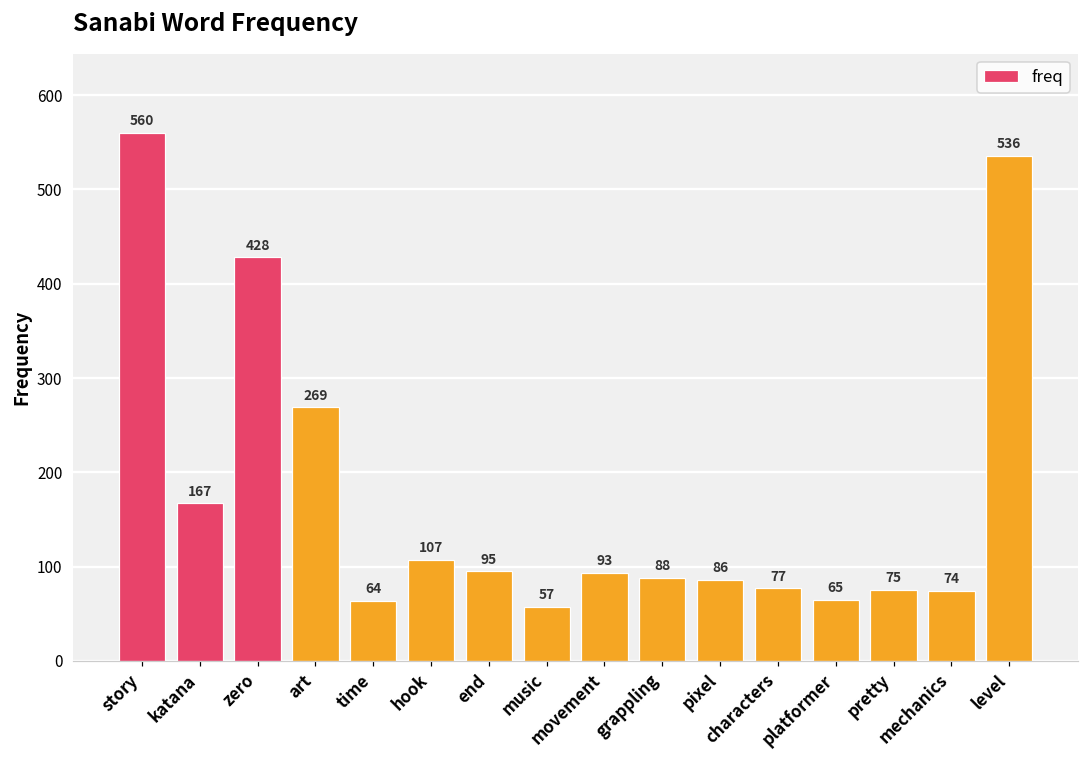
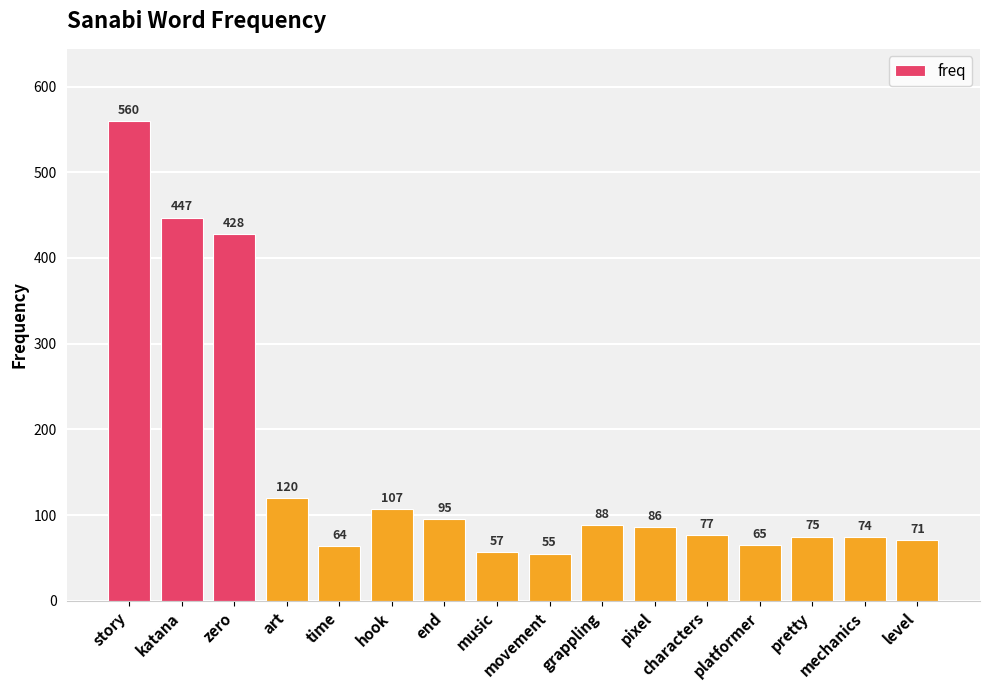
  {
    "story": 560,
-   "katana": 167,
+   "katana": 447,
    "zero": 428,
-   "art": 269,
+   "art": 120,
    "time": 64,
    "hook": 107,
    "end": 95,
    "music": 57,
-   "movement": 93,
+   "movement": 55,
    "grappling": 88,
    "pixel": 86,
    "characters": 77,
    "platformer": 65,
    "pretty": 75,
    "mechanics": 74,
-   "level": 536
+   "level": 71
  }
